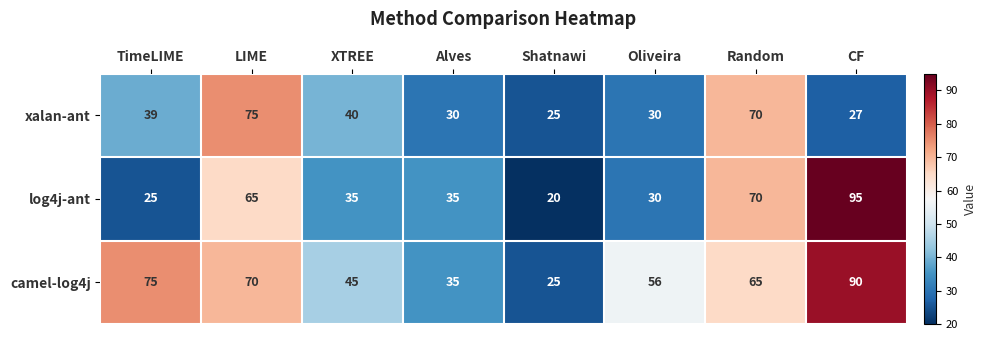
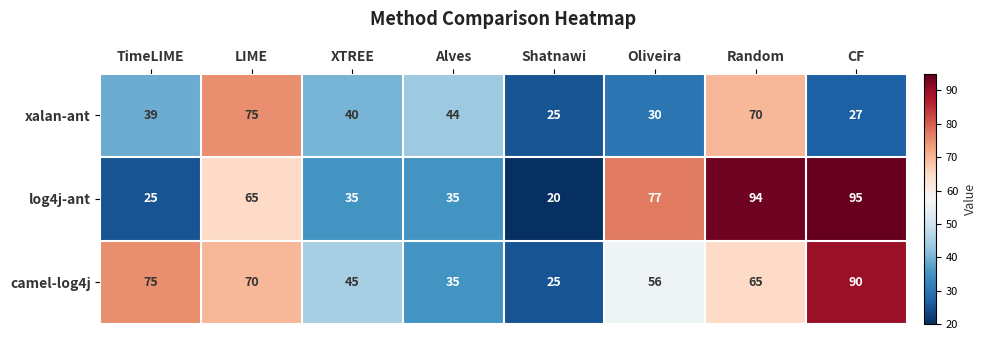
  {
    "xalan-ant": {
      "TimeLIME": 39,
      "LIME": 75,
      "XTREE": 40,
-     "Alves": 30,
+     "Alves": 44,
      "Shatnawi": 25,
      "Oliveira": 30,
      "Random": 70,
      "CF": 27
    },
    "log4j-ant": {
      "TimeLIME": 25,
      "LIME": 65,
      "XTREE": 35,
      "Alves": 35,
      "Shatnawi": 20,
-     "Oliveira": 30,
-     "Random": 70,
+     "Oliveira": 77,
+     "Random": 94,
      "CF": 95
    },
    "camel-log4j": {
      "TimeLIME": 75,
      "LIME": 70,
      "XTREE": 45,
      "Alves": 35,
      "Shatnawi": 25,
      "Oliveira": 56,
      "Random": 65,
      "CF": 90
    }
  }
